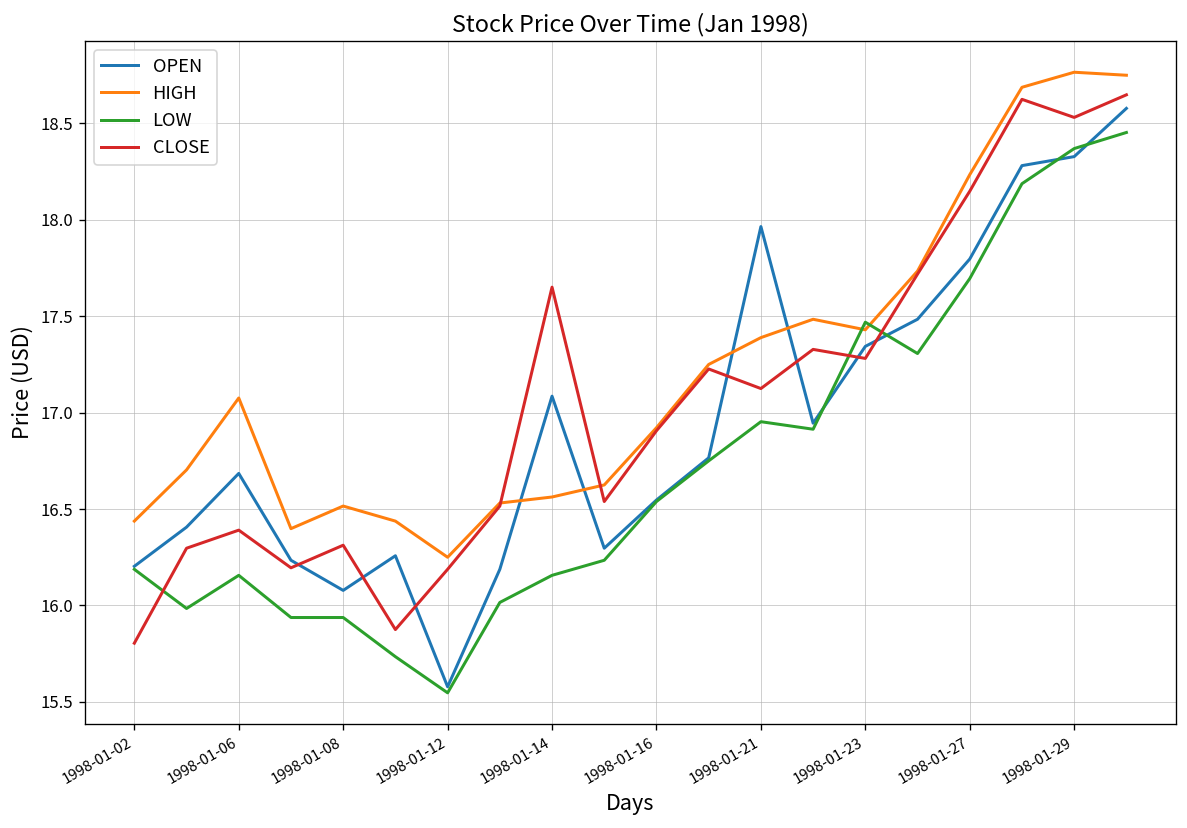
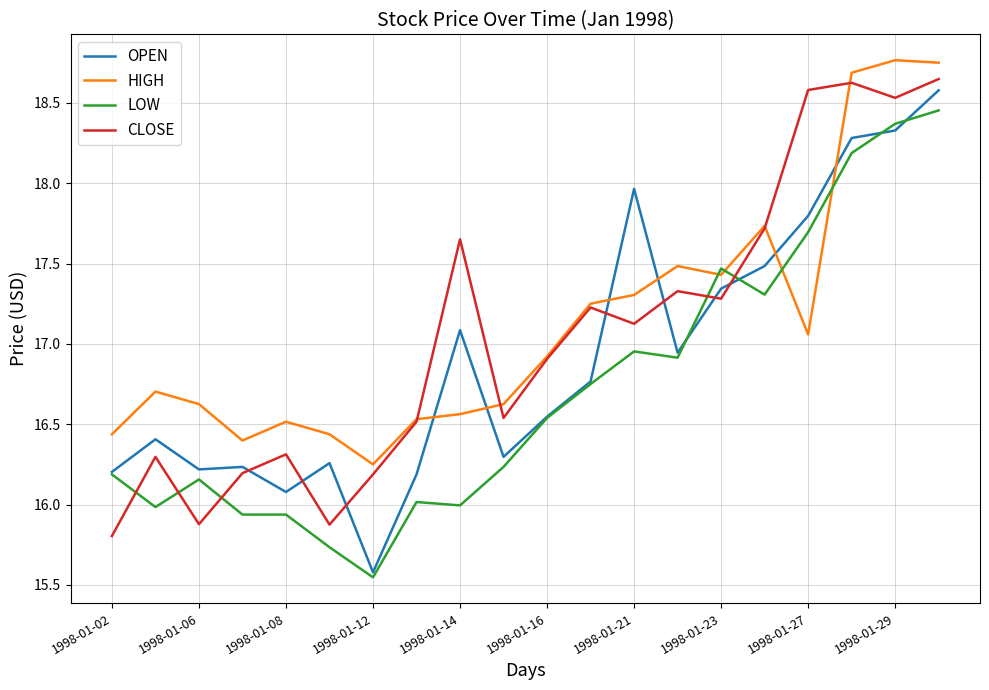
  {
    "OPEN": {
-     "1998-01-06": 16.68,
+     "1998-01-06": 16.22,
      "1998-01-08": 16.08,
      "1998-01-12": 15.58,
      "1998-01-14": 17.09,
      "1998-01-21": 17.97,
      "1998-01-23": 17.34,
      "1998-01-27": 17.80,
      "1998-01-29": 18.33
    },
    "HIGH": {
      "1998-01-02": 16.44,
-     "1998-01-06": 17.08,
+     "1998-01-06": 16.63,
      "1998-01-08": 16.52,
      "1998-01-12": 16.25,
      "1998-01-14": 16.56,
-     "1998-01-21": 17.39,
+     "1998-01-21": 17.30,
      "1998-01-23": 17.43,
-     "1998-01-27": 18.23,
+     "1998-01-27": 17.06,
      "1998-01-29": 18.77
    },
    "LOW": {
      "1998-01-06": 16.16,
      "1998-01-08": 15.94,
      "1998-01-12": 15.55,
-     "1998-01-14": 16.16,
+     "1998-01-14": 15.99,
      "1998-01-21": 16.95,
      "1998-01-23": 17.47,
      "1998-01-27": 17.70,
      "1998-01-29": 18.37
    },
    "CLOSE": {
      "1998-01-02": 15.80,
-     "1998-01-06": 16.39,
+     "1998-01-06": 15.88,
      "1998-01-08": 16.31,
      "1998-01-12": 16.19,
      "1998-01-14": 17.65,
      "1998-01-21": 17.13,
      "1998-01-23": 17.28,
-     "1998-01-27": 18.15,
+     "1998-01-27": 18.58,
      "1998-01-29": 18.53
    }
  }
